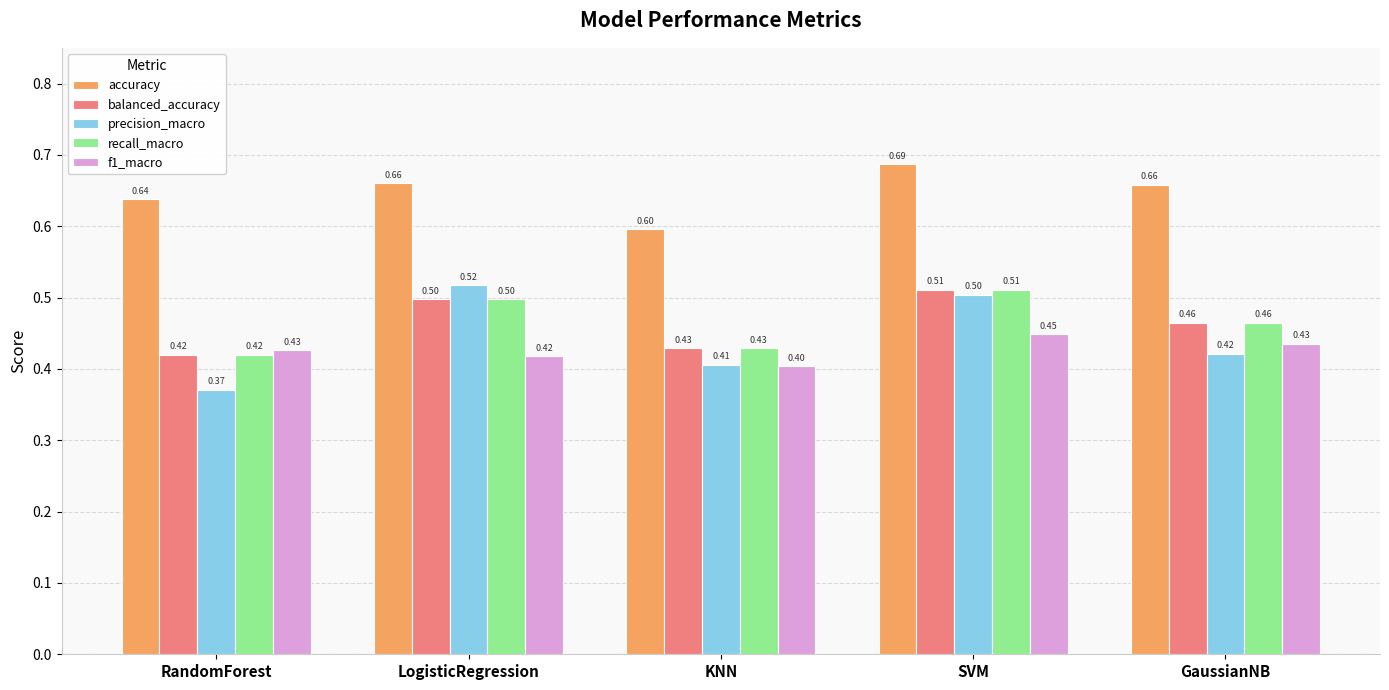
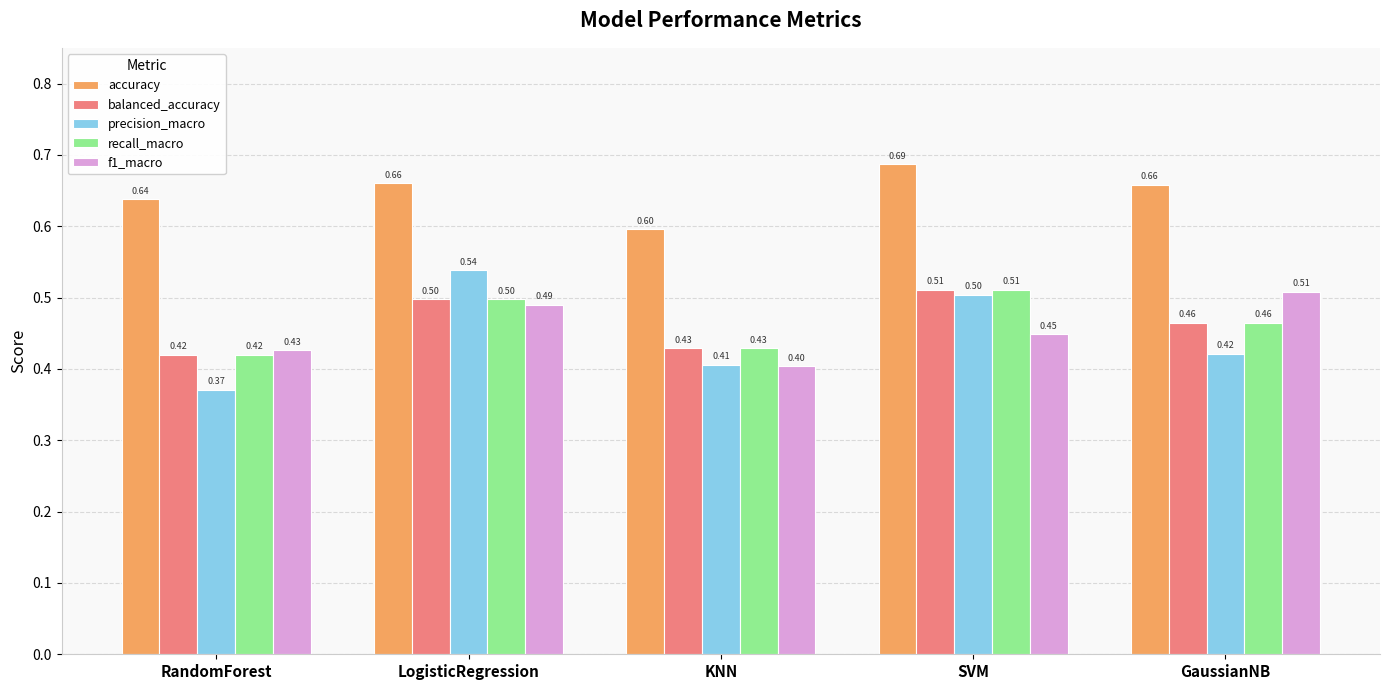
  {
    "precision_macro": {
      "RandomForest": 0.37,
-     "LogisticRegression": 0.52,
+     "LogisticRegression": 0.54,
      "KNN": 0.41,
      "SVM": 0.50,
      "GaussianNB": 0.42
    },
    "recall_macro": {
      "RandomForest": 0.42,
      "LogisticRegression": 0.50,
      "KNN": 0.43,
      "SVM": 0.51,
      "GaussianNB": 0.46
    },
    "f1_macro": {
      "RandomForest": 0.43,
-     "LogisticRegression": 0.42,
+     "LogisticRegression": 0.49,
      "KNN": 0.40,
      "SVM": 0.45,
-     "GaussianNB": 0.43
+     "GaussianNB": 0.51
    }
  }
